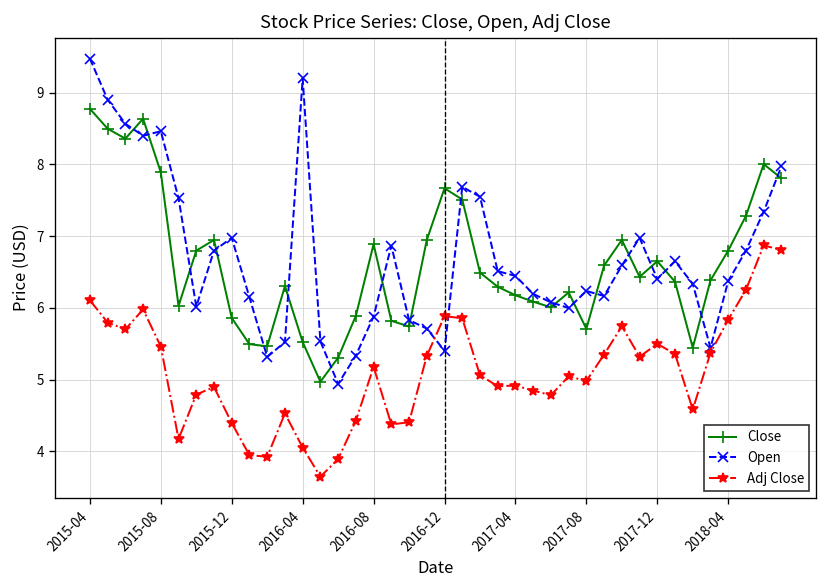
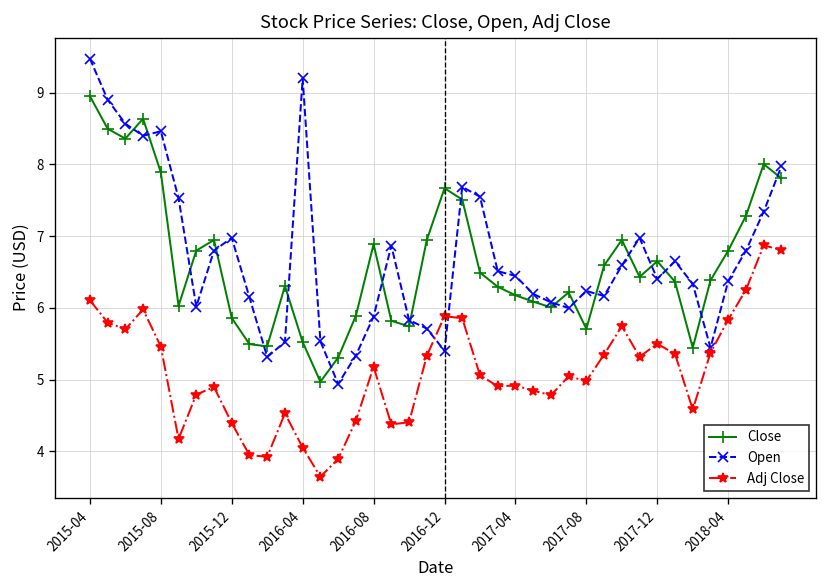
  {
    "Close": {
-     "2015-04": 8.8,
+     "2015-04": 9.0,
      "2015-08": 7.9,
      "2015-12": 5.9,
      "2016-04": 5.5,
      "2016-08": 6.9,
      "2016-12": 7.7,
      "2017-04": 6.2,
      "2017-08": 5.7,
      "2017-12": 6.7,
      "2018-04": 6.8
    },
    "Open": {
      "2015-04": 9.5,
      "2015-08": 8.5,
      "2015-12": 7.0,
      "2016-04": 9.2,
      "2016-08": 5.9,
      "2016-12": 5.4,
      "2017-04": 6.4,
      "2017-08": 6.2,
      "2017-12": 6.4,
      "2018-04": 6.4
    },
    "Adj Close": {
      "2015-04": 6.1,
      "2015-08": 5.5,
      "2015-12": 4.4,
      "2016-04": 4.1,
      "2016-08": 5.2,
      "2016-12": 5.9,
      "2017-04": 4.9,
      "2017-08": 5.0,
      "2017-12": 5.5,
      "2018-04": 5.8
    }
  }
